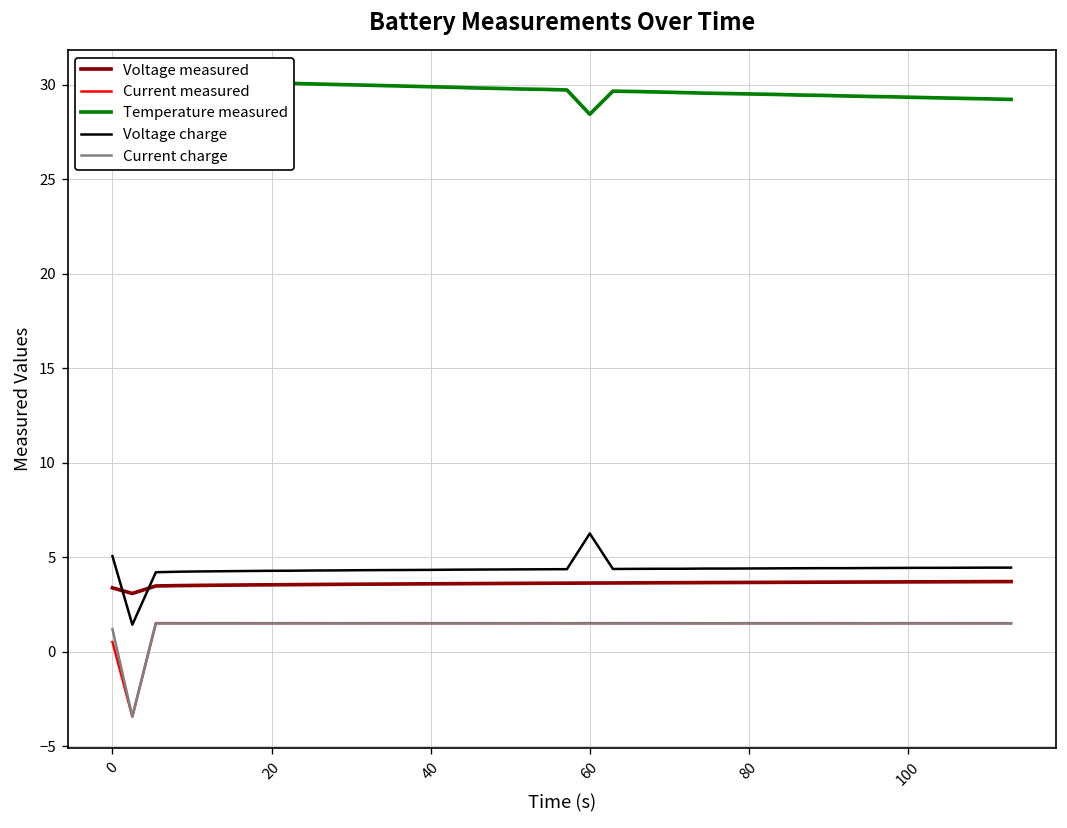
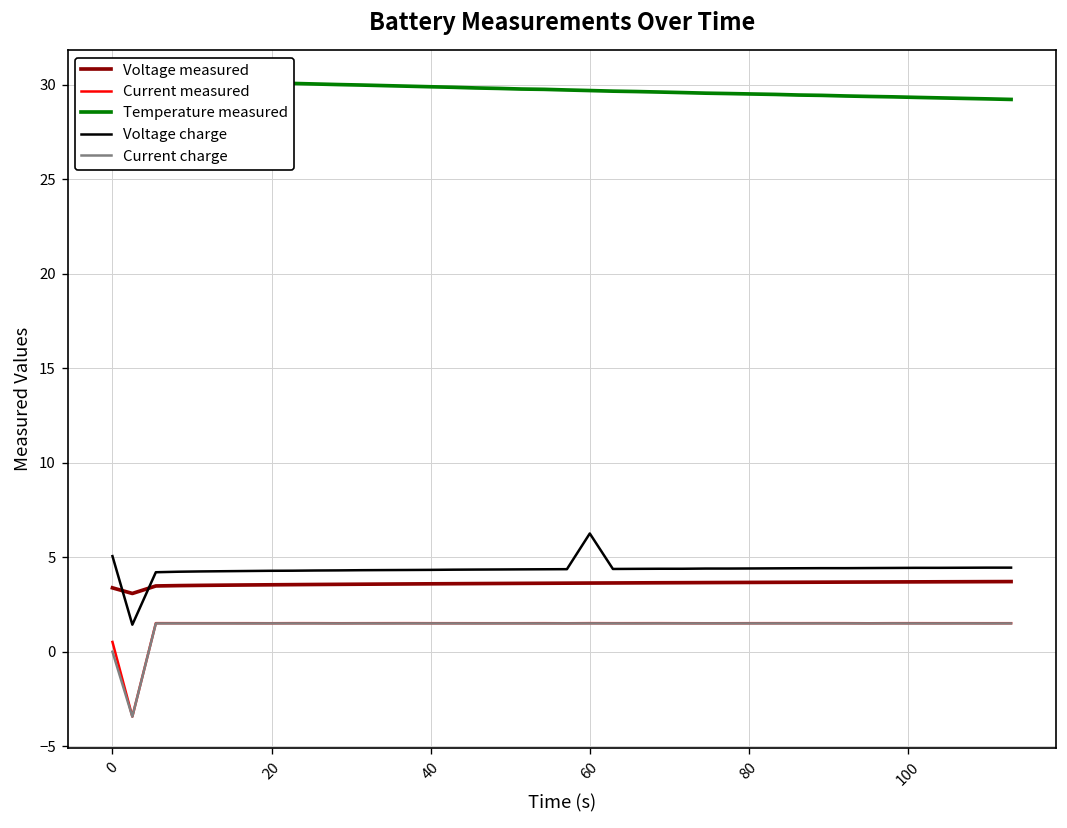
  {
    "Voltage measured": {
      "0": 3.4,
      "60": 3.6
    },
    "Current measured": {
      "0": 0.5
    },
    "Temperature measured": {
-     "60": 28.4
+     "60": 29.7
    },
    "Voltage charge": {
      "0": 5.1,
      "60": 6.3
    },
    "Current charge": {
-     "0": 1.2
+     "0": 0.0
    }
  }
